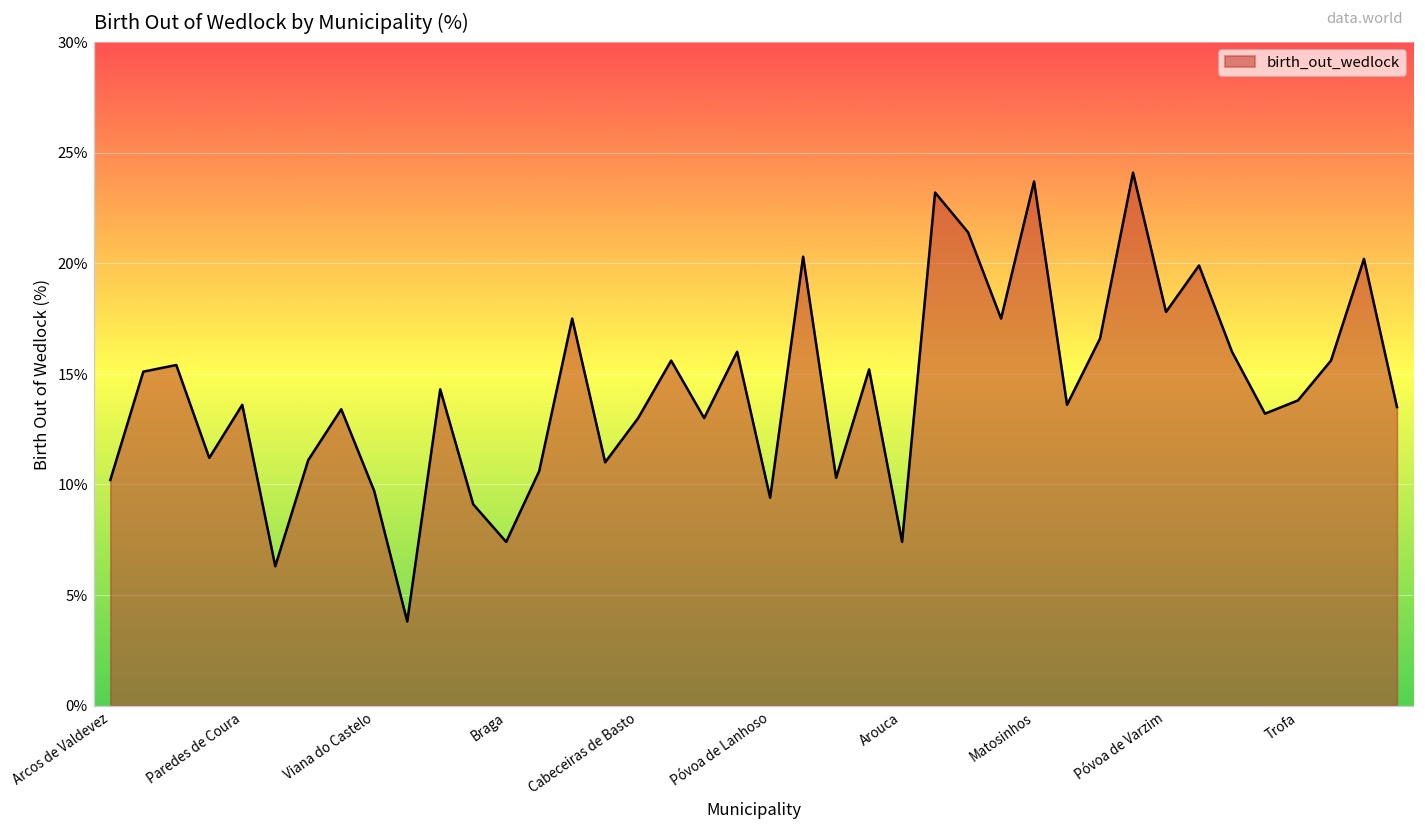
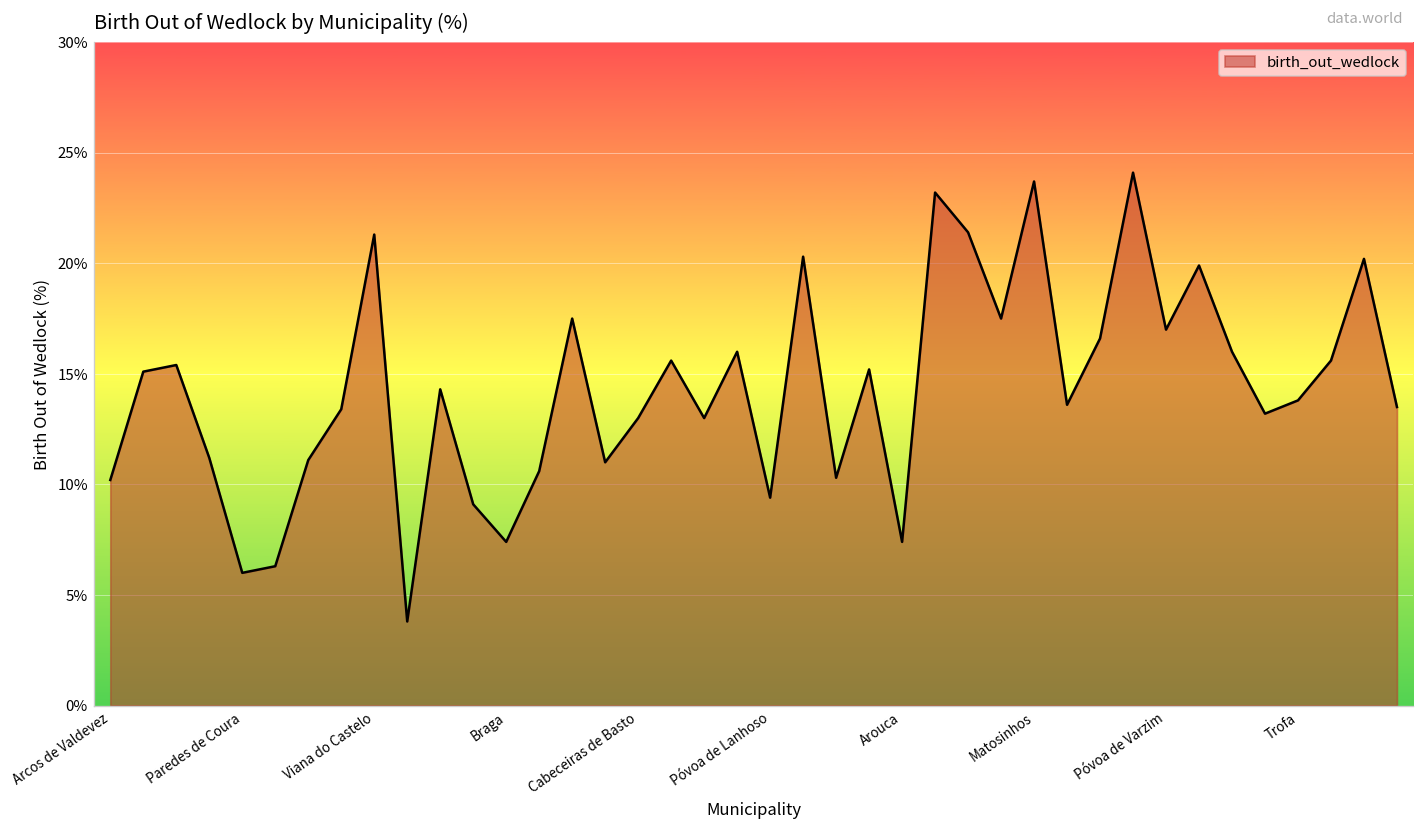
  {
    "Arcos de Valdevez": "10.2%",
-   "Paredes de Coura": "13.6%",
-   "Viana do Castelo": "9.7%",
+   "Paredes de Coura": "6.0%",
+   "Viana do Castelo": "21.3%",
    "Braga": "7.4%",
    "Cabeceiras de Basto": "13.0%",
    "Póvoa de Lanhoso": "9.4%",
    "Arouca": "7.4%",
    "Matosinhos": "23.7%",
-   "Póvoa de Varzim": "17.8%",
+   "Póvoa de Varzim": "17.0%",
    "Trofa": "13.8%"
  }
